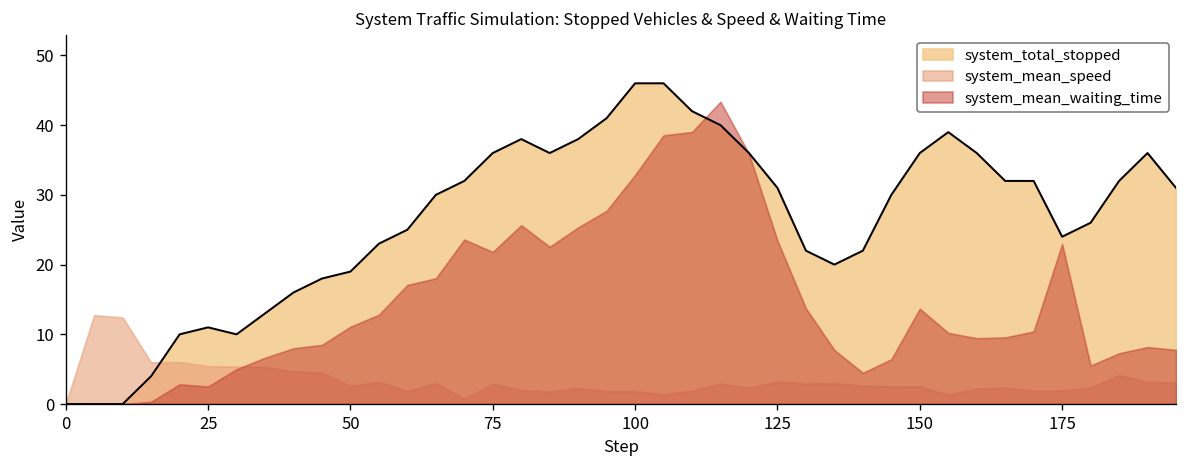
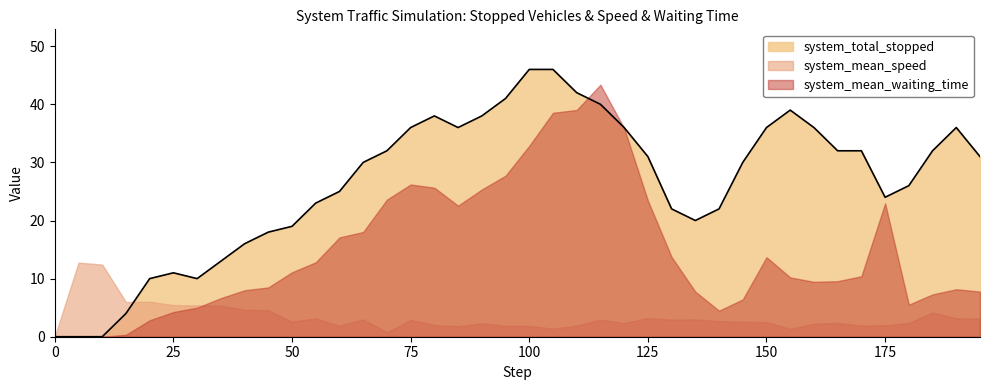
  {
    "system_mean_waiting_time": {
-     "25": 3,
+     "25": 4,
      "50": 11,
-     "75": 22,
+     "75": 26,
      "100": 33,
      "125": 23,
      "150": 14,
      "175": 23
    }
  }
